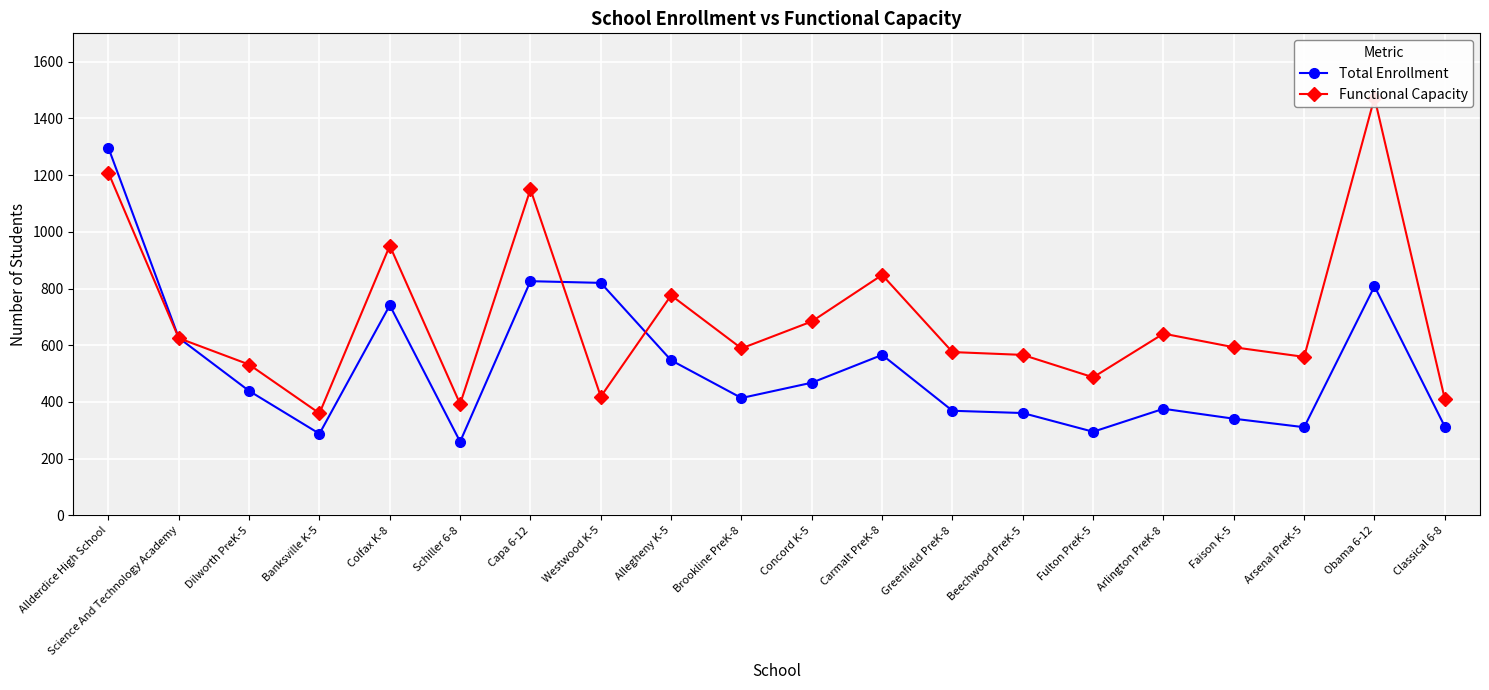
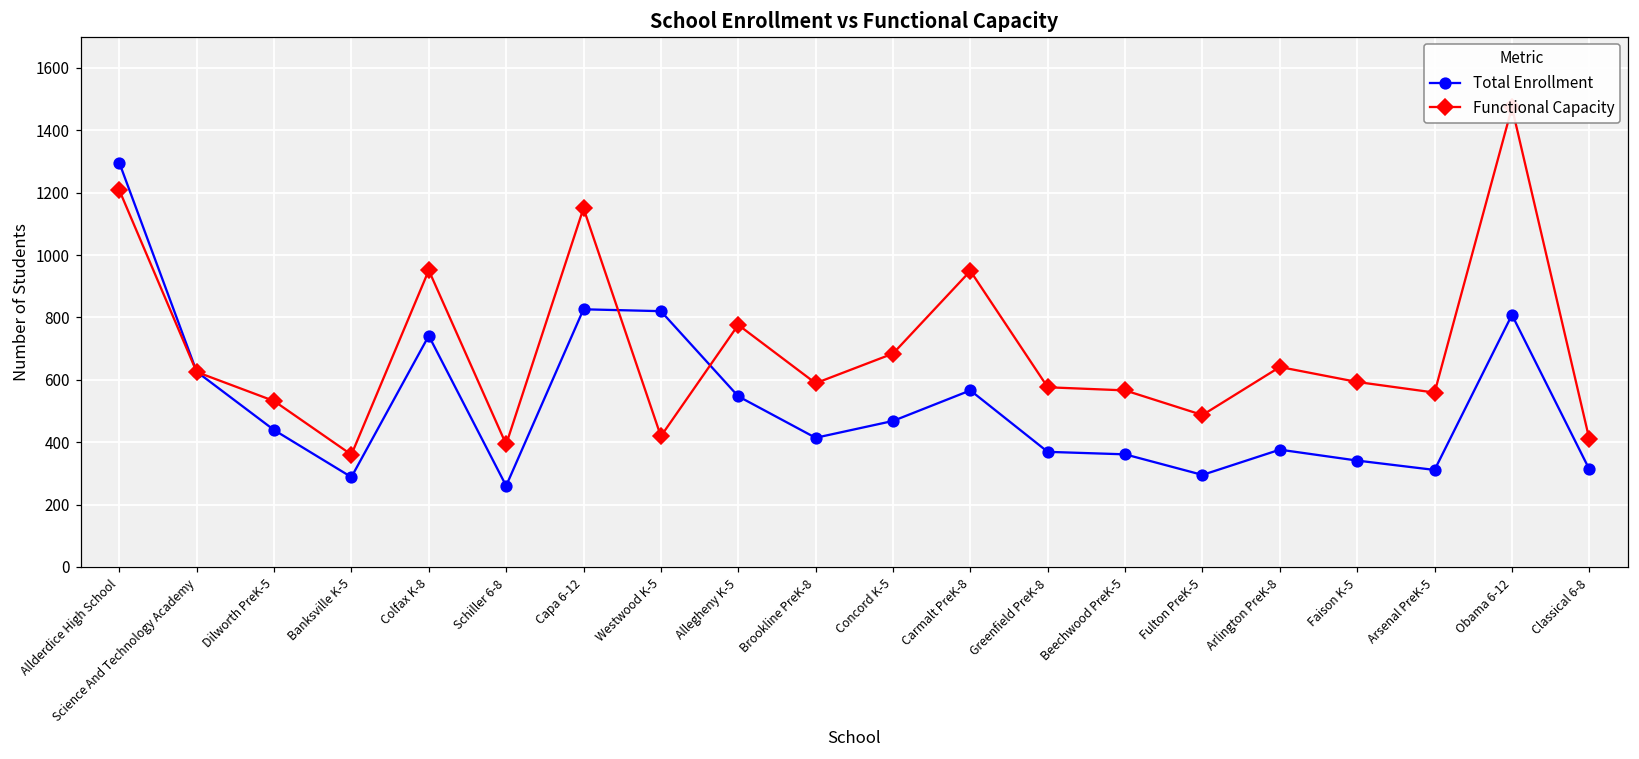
  {
    "Total Enrollment": {
      "Allderdice High School": 1300,
      "Dilworth PreK-5": 440,
      "Banksville K-5": 290,
      "Colfax K-8": 740,
      "Schiller 6-8": 260,
      "Capa 6-12": 830,
      "Westwood K-5": 820,
      "Allegheny K-5": 550,
      "Brookline PreK-8": 410,
      "Concord K-5": 470,
      "Carmalt PreK-8": 570,
      "Greenfield PreK-8": 370,
      "Beechwood PreK-5": 360,
      "Fulton PreK-5": 300,
      "Arlington PreK-8": 380,
      "Faison K-5": 340,
      "Arsenal PreK-5": 310,
      "Obama 6-12": 810,
      "Classical 6-8": 310
    },
    "Functional Capacity": {
      "Allderdice High School": 1210,
      "Dilworth PreK-5": 530,
      "Banksville K-5": 360,
      "Colfax K-8": 950,
      "Schiller 6-8": 390,
      "Capa 6-12": 1150,
      "Westwood K-5": 420,
      "Allegheny K-5": 780,
      "Brookline PreK-8": 590,
      "Concord K-5": 680,
-     "Carmalt PreK-8": 850,
+     "Carmalt PreK-8": 950,
      "Greenfield PreK-8": 580,
      "Beechwood PreK-5": 570,
      "Fulton PreK-5": 490,
      "Arlington PreK-8": 640,
      "Faison K-5": 590,
      "Arsenal PreK-5": 560,
      "Classical 6-8": 410
    }
  }
